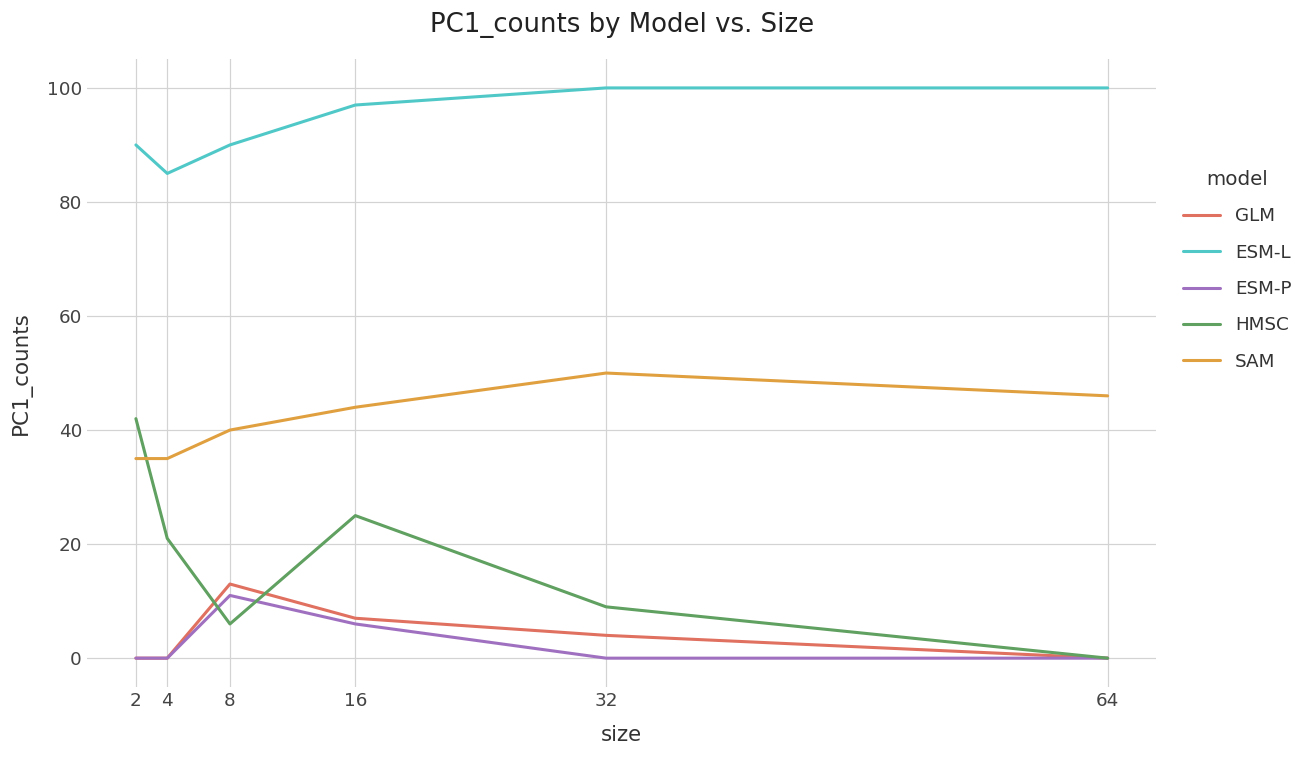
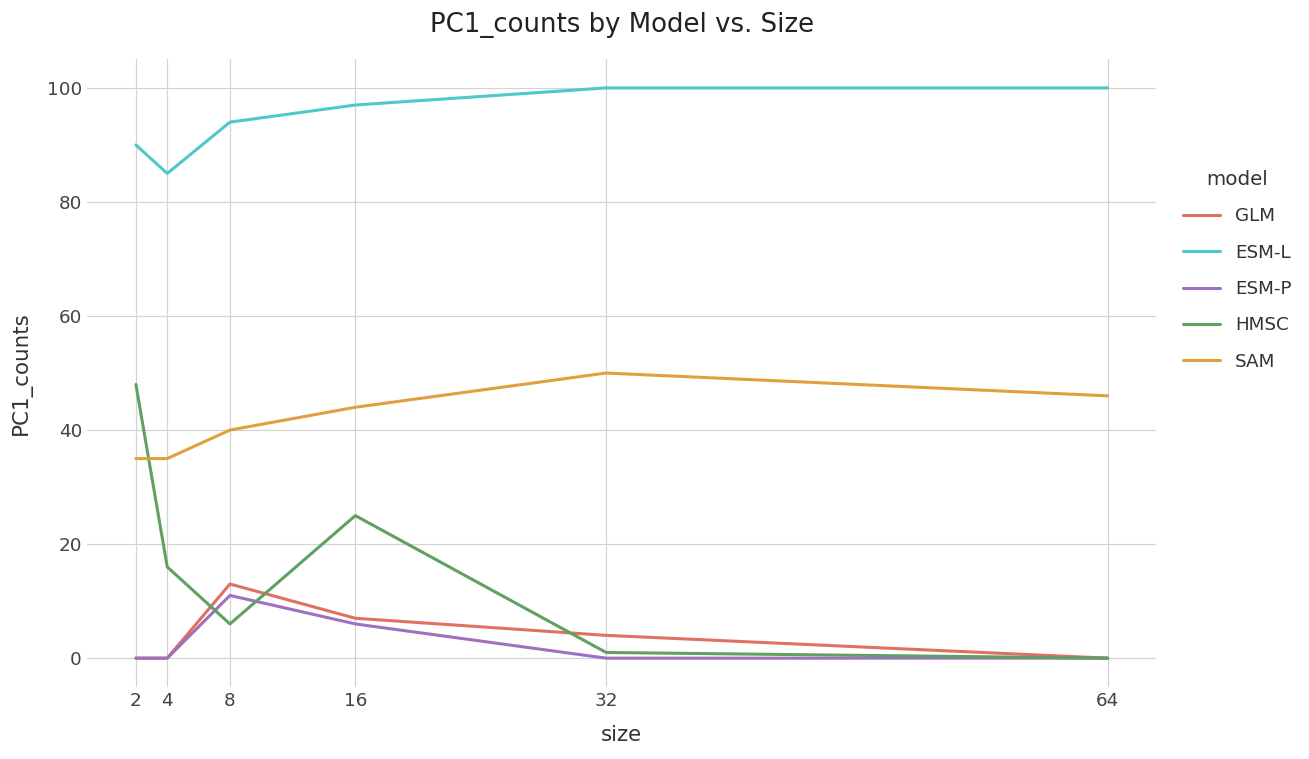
  {
    "ESM-L": {
      "2": 90,
      "4": 85,
-     "8": 90,
+     "8": 94,
      "16": 97,
      "32": 100,
      "64": 100
    },
    "ESM-P": {
      "8": 11,
      "16": 6,
      "32": 0
    },
    "HMSC": {
-     "2": 42,
-     "4": 21,
+     "2": 48,
+     "4": 16,
      "8": 6,
      "16": 25,
-     "32": 9
+     "32": 1
    }
  }
